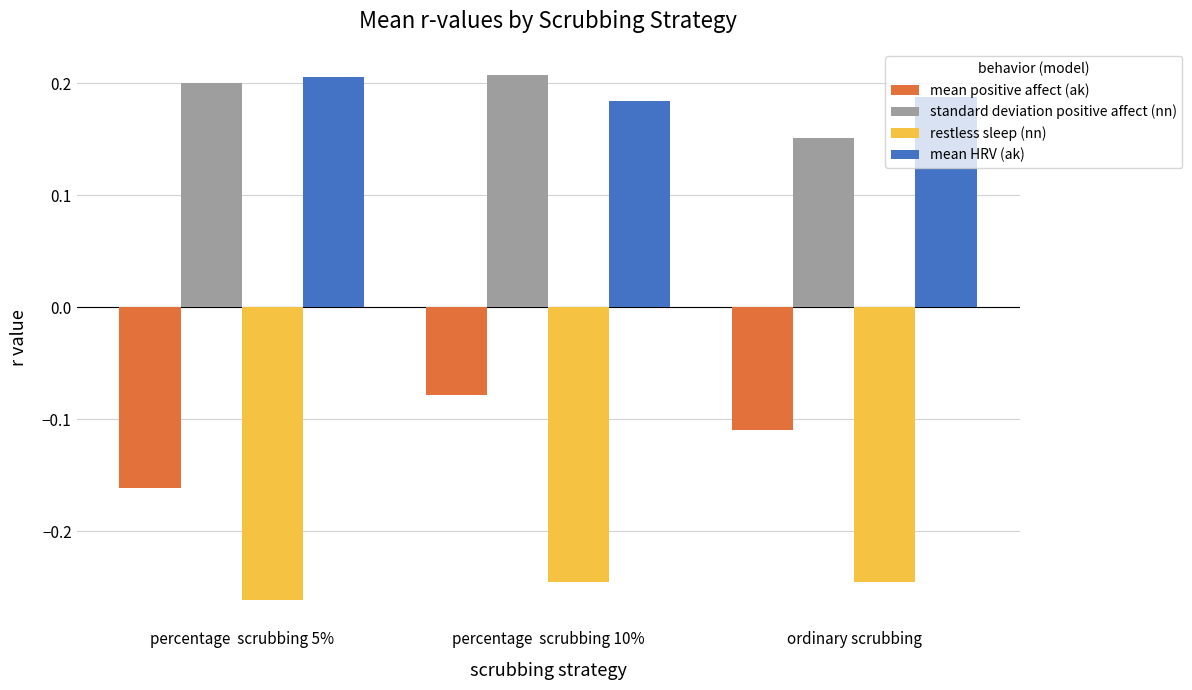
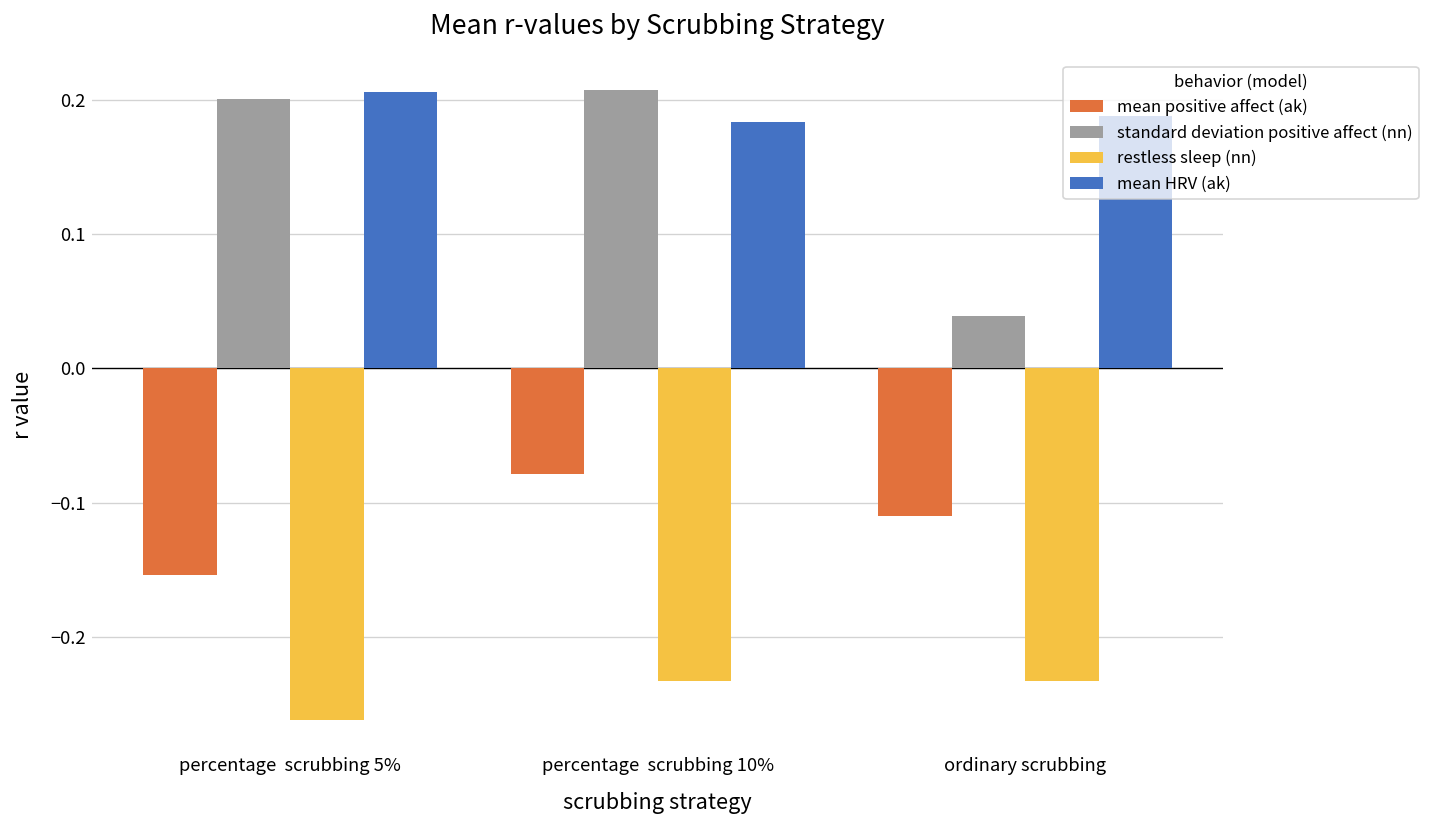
  {
    "mean positive affect (ak)": {
-     "percentage scrubbing 5%": -0.161,
+     "percentage scrubbing 5%": -0.153,
      "percentage scrubbing 10%": -0.079,
      "ordinary scrubbing": -0.110
    },
    "standard deviation positive affect (nn)": {
      "percentage scrubbing 5%": 0.200,
      "percentage scrubbing 10%": 0.207,
-     "ordinary scrubbing": 0.151
+     "ordinary scrubbing": 0.039
    },
    "restless sleep (nn)": {
      "percentage scrubbing 5%": -0.262,
-     "percentage scrubbing 10%": -0.245,
-     "ordinary scrubbing": -0.245
+     "percentage scrubbing 10%": -0.233,
+     "ordinary scrubbing": -0.233
    },
    "mean HRV (ak)": {
      "percentage scrubbing 5%": 0.206,
      "percentage scrubbing 10%": 0.184
    }
  }
